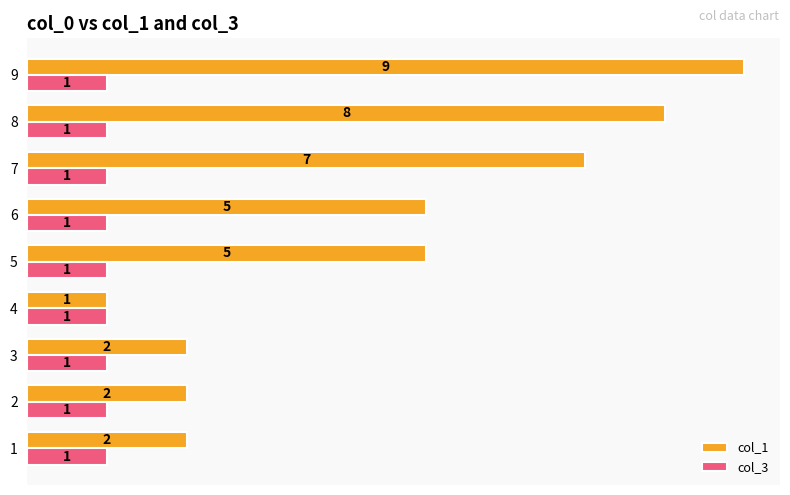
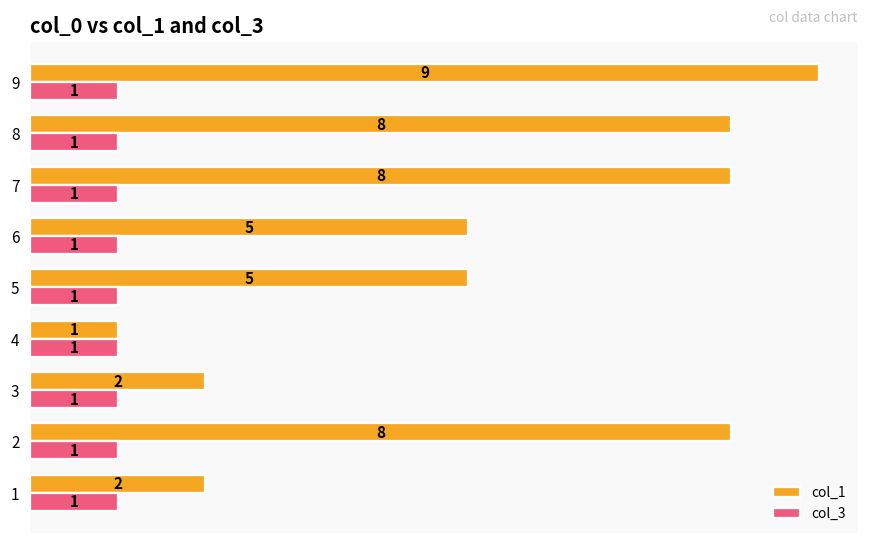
  {
    "col_1": {
      "9": 9,
      "8": 8,
-     "7": 7,
+     "7": 8,
      "6": 5,
      "5": 5,
      "4": 1,
      "3": 2,
-     "2": 2,
+     "2": 8,
      "1": 2
    },
    "col_3": {
      "9": 1,
      "8": 1,
      "7": 1,
      "6": 1,
      "5": 1,
      "4": 1,
      "3": 1,
      "2": 1,
      "1": 1
    }
  }
